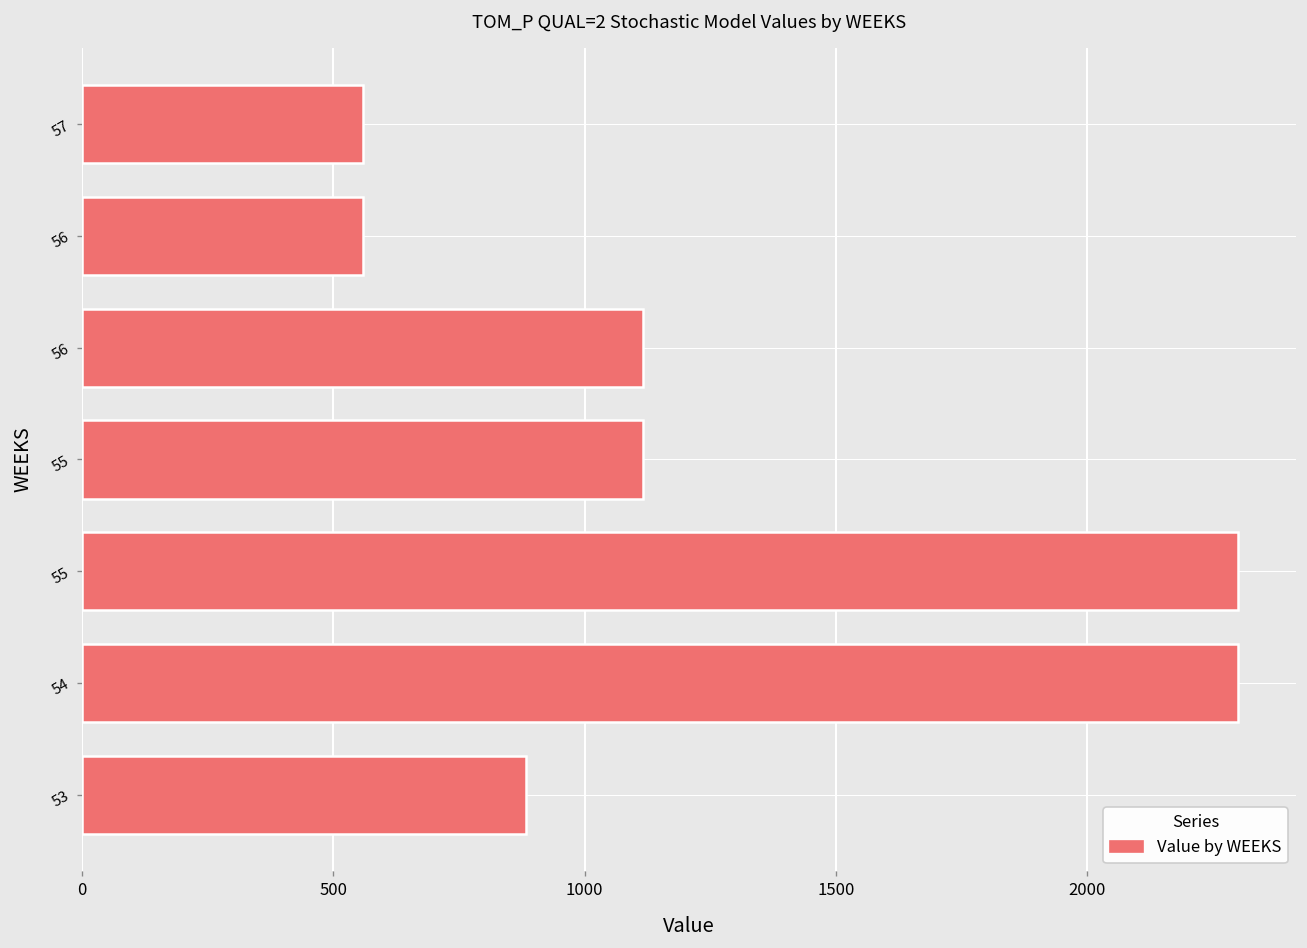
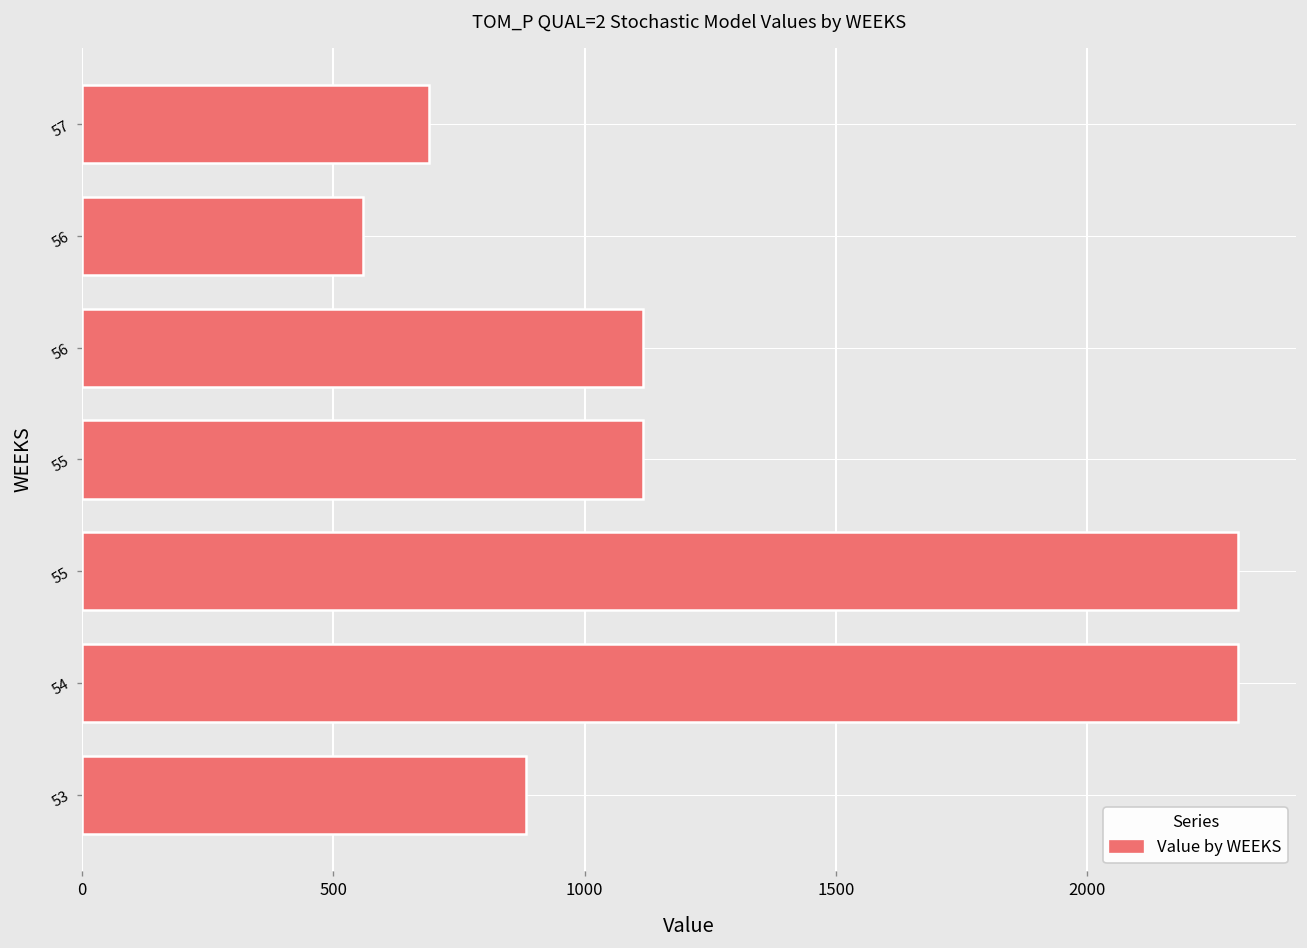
  {
-   "57": 560,
+   "57": 690,
    "54": 2300,
    "53": 880
  }
